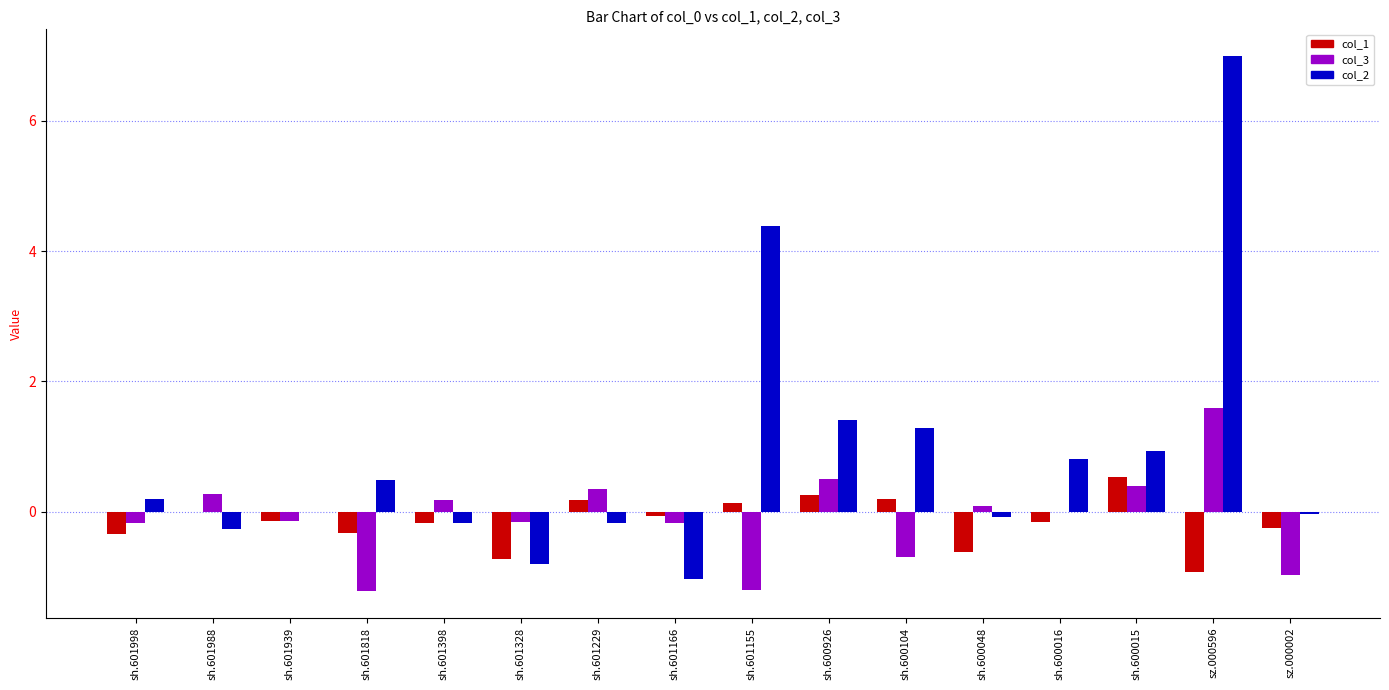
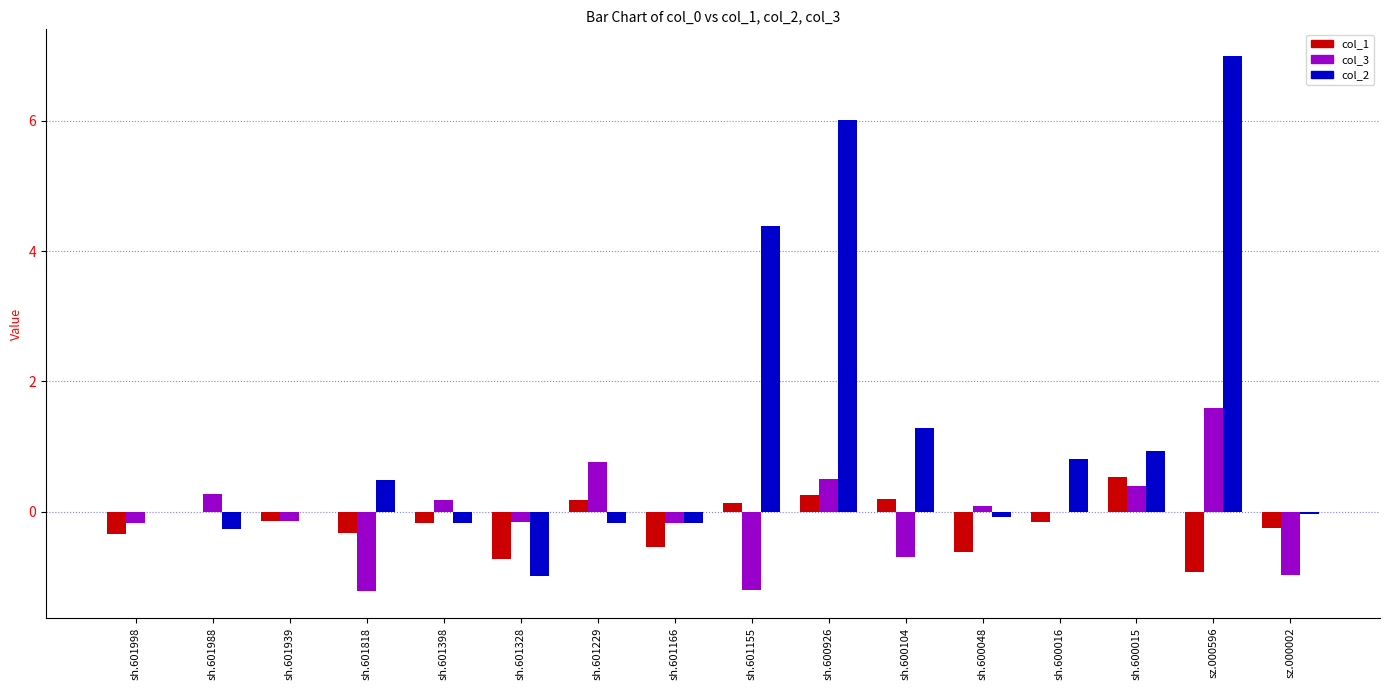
  {
    "col_1": {
      "sh.601998": -0.3,
      "sh.601988": 0.0,
      "sh.601939": -0.1,
      "sh.601818": -0.3,
      "sh.601398": -0.2,
      "sh.601328": -0.7,
      "sh.601229": 0.2,
-     "sh.601166": -0.1,
+     "sh.601166": -0.5,
      "sh.601155": 0.1,
      "sh.600926": 0.3,
      "sh.600104": 0.2,
      "sh.600048": -0.6,
      "sh.600016": -0.2,
      "sh.600015": 0.5,
      "sz.000596": -0.9,
      "sz.000002": -0.3
    },
    "col_3": {
      "sh.601998": -0.2,
      "sh.601988": 0.3,
      "sh.601939": -0.1,
      "sh.601818": -1.2,
      "sh.601398": 0.2,
      "sh.601328": -0.2,
-     "sh.601229": 0.3,
+     "sh.601229": 0.8,
      "sh.601166": -0.2,
      "sh.601155": -1.2,
      "sh.600926": 0.5,
      "sh.600104": -0.7,
      "sh.600048": 0.1,
      "sh.600016": 0.0,
      "sh.600015": 0.4,
      "sz.000596": 1.6,
      "sz.000002": -1.0
    },
    "col_2": {
-     "sh.601998": 0.2,
+     "sh.601998": 0.0,
      "sh.601988": -0.3,
      "sh.601939": 0.0,
      "sh.601818": 0.5,
      "sh.601398": -0.2,
-     "sh.601328": -0.8,
+     "sh.601328": -1.0,
      "sh.601229": -0.2,
-     "sh.601166": -1.0,
+     "sh.601166": -0.2,
      "sh.601155": 4.4,
-     "sh.600926": 1.4,
+     "sh.600926": 6.0,
      "sh.600104": 1.3,
      "sh.600048": -0.1,
      "sh.600016": 0.8,
      "sh.600015": 0.9,
      "sz.000596": 7.0
    }
  }
